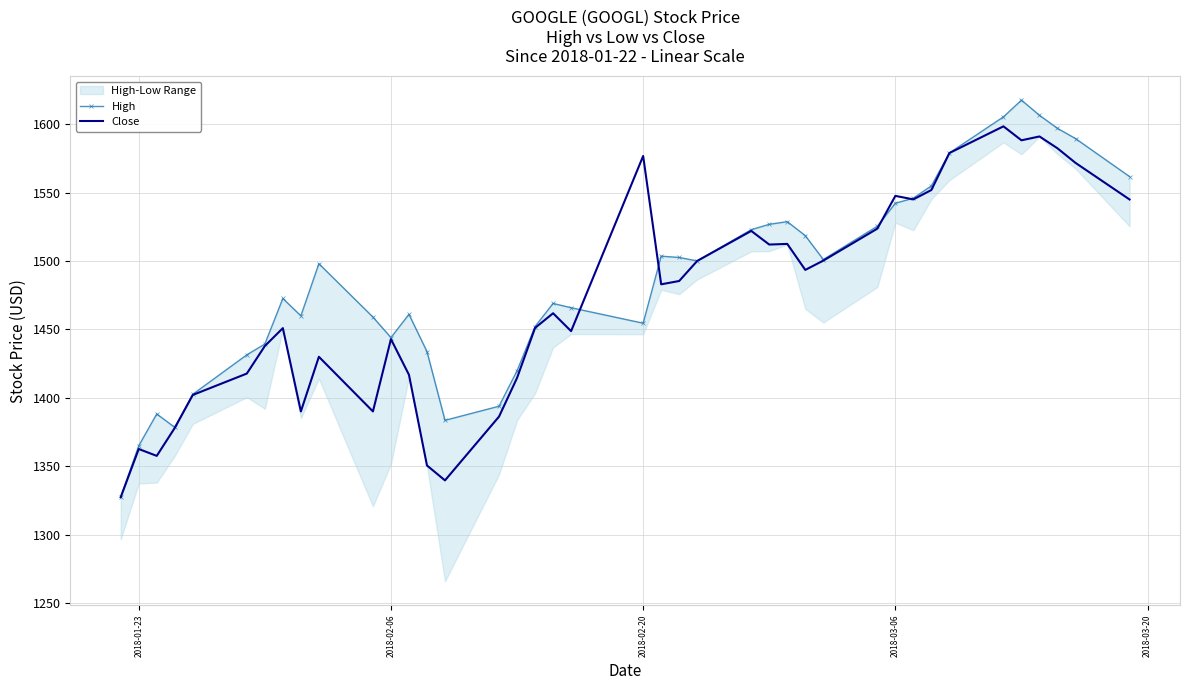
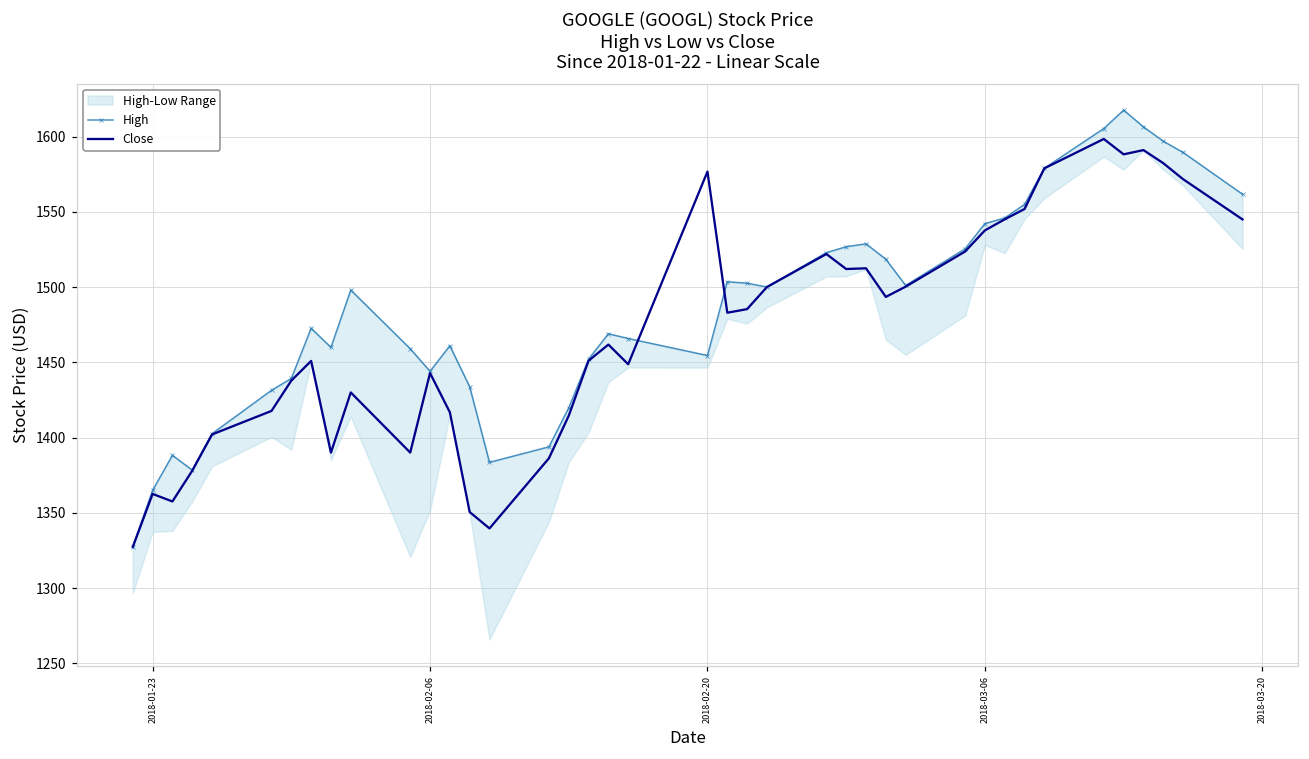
  {
    "High-Low Range": {
      "2018-01-23": 1365,
      "2018-02-20": 1454,
      "2018-03-06": 1542
    },
    "Close": {
      "2018-01-23": 1363,
      "2018-02-20": 1577,
-     "2018-03-06": 1548
+     "2018-03-06": 1538
    }
  }
